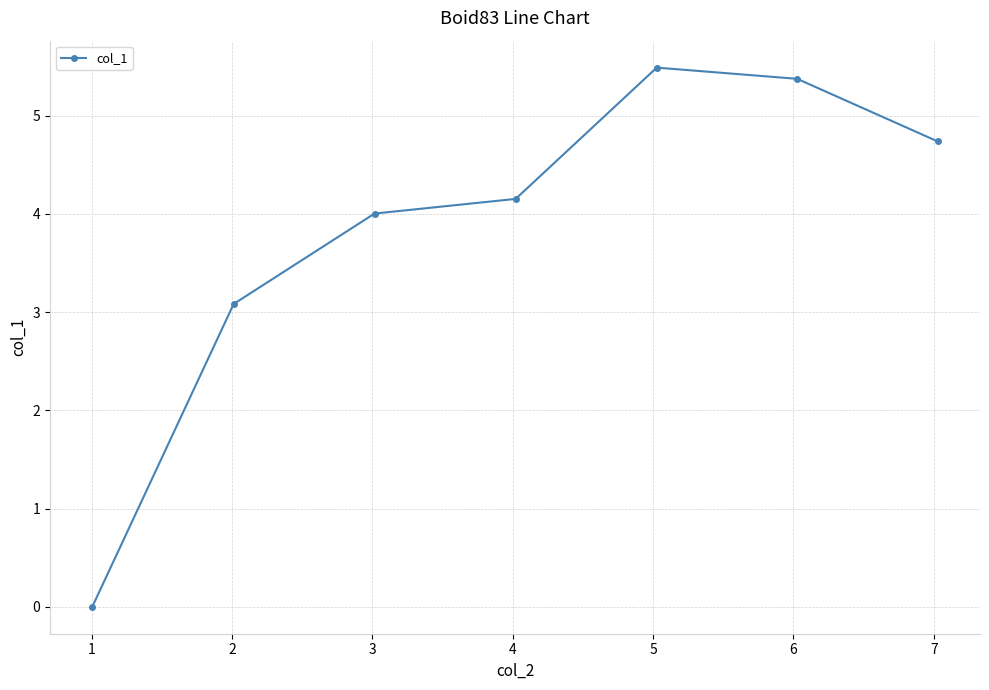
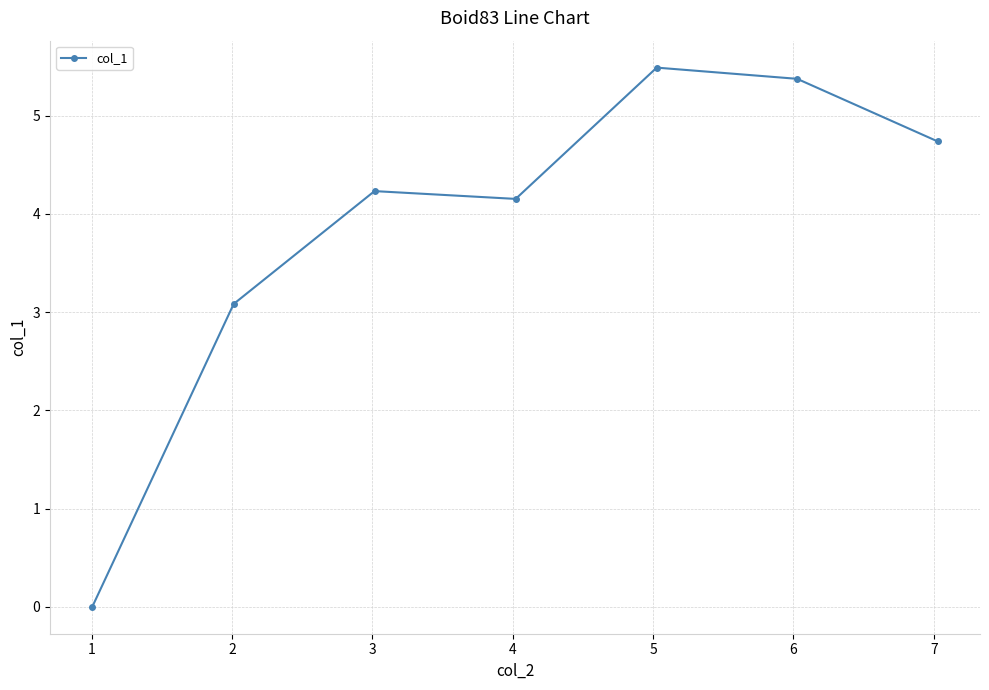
  {
    "1": 0.0,
    "2": 3.1,
-   "3": 4.0
+   "3": 4.2
  }
